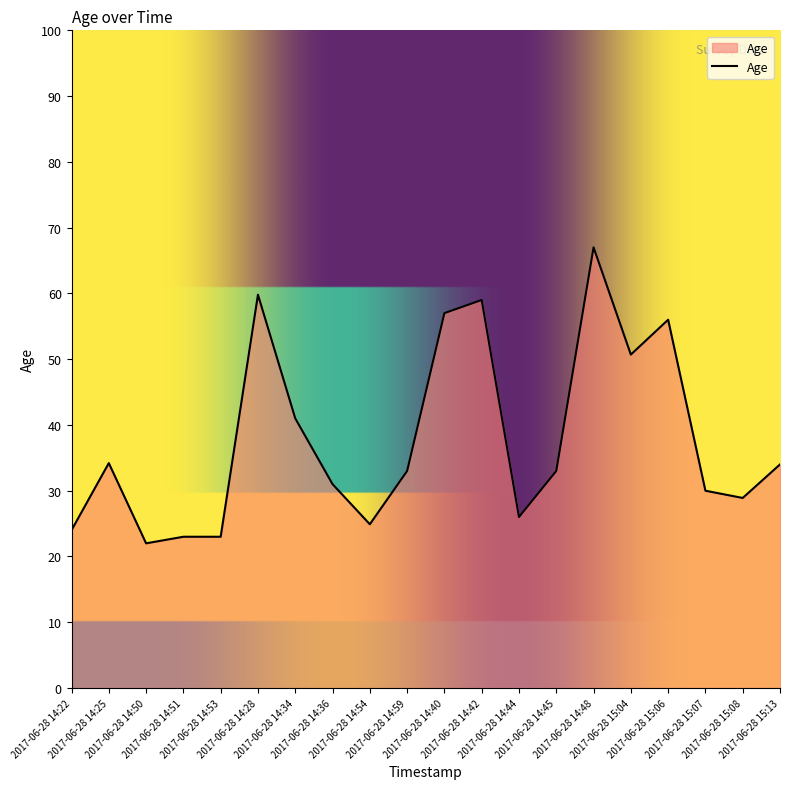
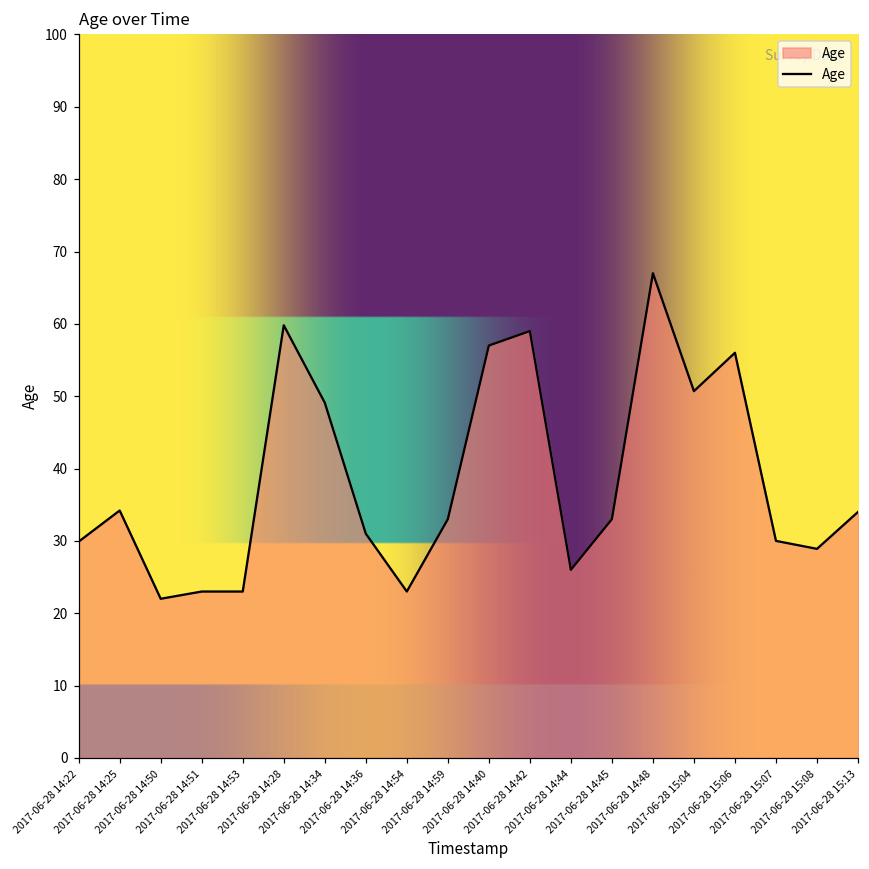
  {
-   "2017-06-28 14:22": 24,
+   "2017-06-28 14:22": 30,
    "2017-06-28 14:25": 34,
    "2017-06-28 14:50": 22,
    "2017-06-28 14:51": 23,
    "2017-06-28 14:53": 23,
    "2017-06-28 14:28": 60,
-   "2017-06-28 14:34": 41,
+   "2017-06-28 14:34": 49,
    "2017-06-28 14:36": 31,
-   "2017-06-28 14:54": 25,
+   "2017-06-28 14:54": 23,
    "2017-06-28 14:59": 33,
    "2017-06-28 14:40": 57,
    "2017-06-28 14:42": 59,
    "2017-06-28 14:44": 26,
    "2017-06-28 14:45": 33,
    "2017-06-28 14:48": 67,
    "2017-06-28 15:04": 51,
    "2017-06-28 15:06": 56,
    "2017-06-28 15:07": 30,
    "2017-06-28 15:08": 29,
    "2017-06-28 15:13": 34
  }
